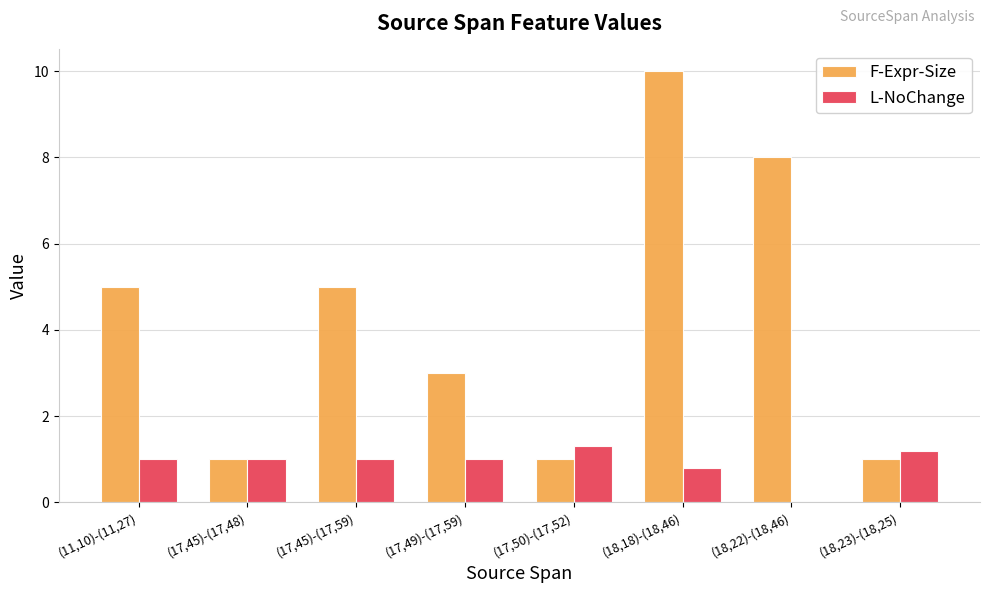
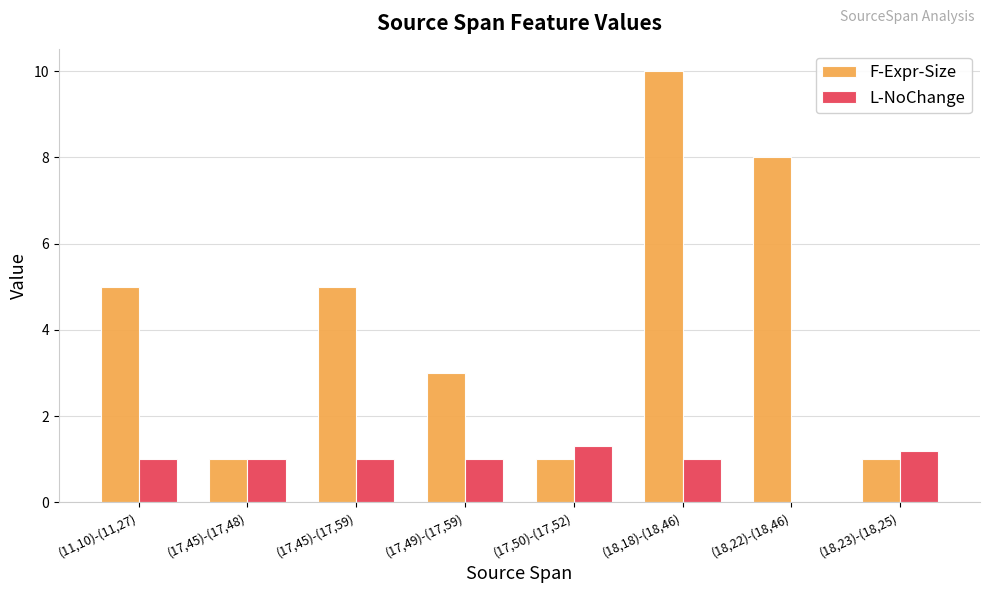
  {
    "F-Expr-Size": {
      "(11,10)-(11,27)": 5.0,
      "(17,45)-(17,48)": 1.0,
      "(17,45)-(17,59)": 5.0,
      "(17,49)-(17,59)": 3.0,
      "(17,50)-(17,52)": 1.0,
      "(18,18)-(18,46)": 10.0,
      "(18,22)-(18,46)": 8.0,
      "(18,23)-(18,25)": 1.0
    },
    "L-NoChange": {
      "(11,10)-(11,27)": 1.0,
      "(17,45)-(17,48)": 1.0,
      "(17,45)-(17,59)": 1.0,
      "(17,49)-(17,59)": 1.0,
      "(17,50)-(17,52)": 1.3,
-     "(18,18)-(18,46)": 0.8,
+     "(18,18)-(18,46)": 1.0,
      "(18,22)-(18,46)": 0.0,
      "(18,23)-(18,25)": 1.2
    }
  }
